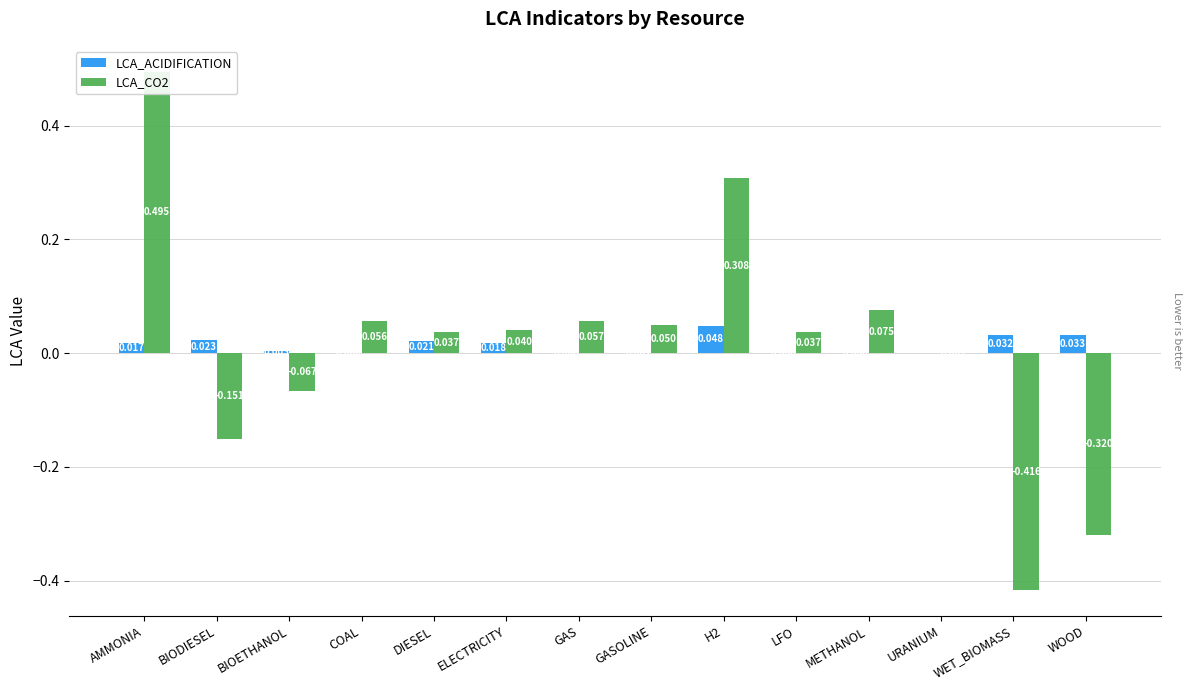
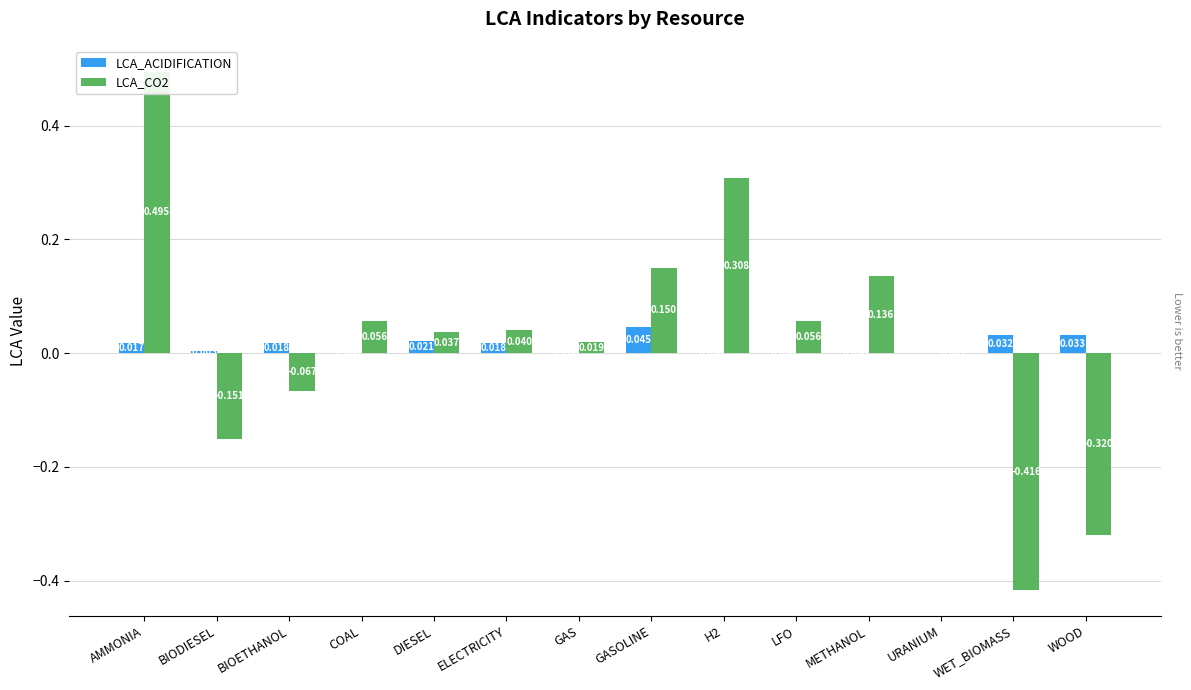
  {
    "LCA_ACIDIFICATION": {
-     "BIODIESEL": 0.02,
-     "BIOETHANOL": 0.00,
-     "GASOLINE": 0.00,
-     "H2": 0.05
+     "BIODIESEL": 0.00,
+     "BIOETHANOL": 0.02,
+     "GASOLINE": 0.05,
+     "H2": 0.00
    },
    "LCA_CO2": {
      "BIODIESEL": -0.151,
      "BIOETHANOL": -0.067,
      "COAL": 0.056,
      "DIESEL": 0.037,
      "ELECTRICITY": 0.040,
-     "GAS": 0.057,
-     "GASOLINE": 0.050,
+     "GAS": 0.019,
+     "GASOLINE": 0.150,
      "H2": 0.308,
-     "LFO": 0.037,
-     "METHANOL": 0.075,
+     "LFO": 0.056,
+     "METHANOL": 0.136,
      "WET_BIOMASS": -0.416,
      "WOOD": -0.320
    }
  }
